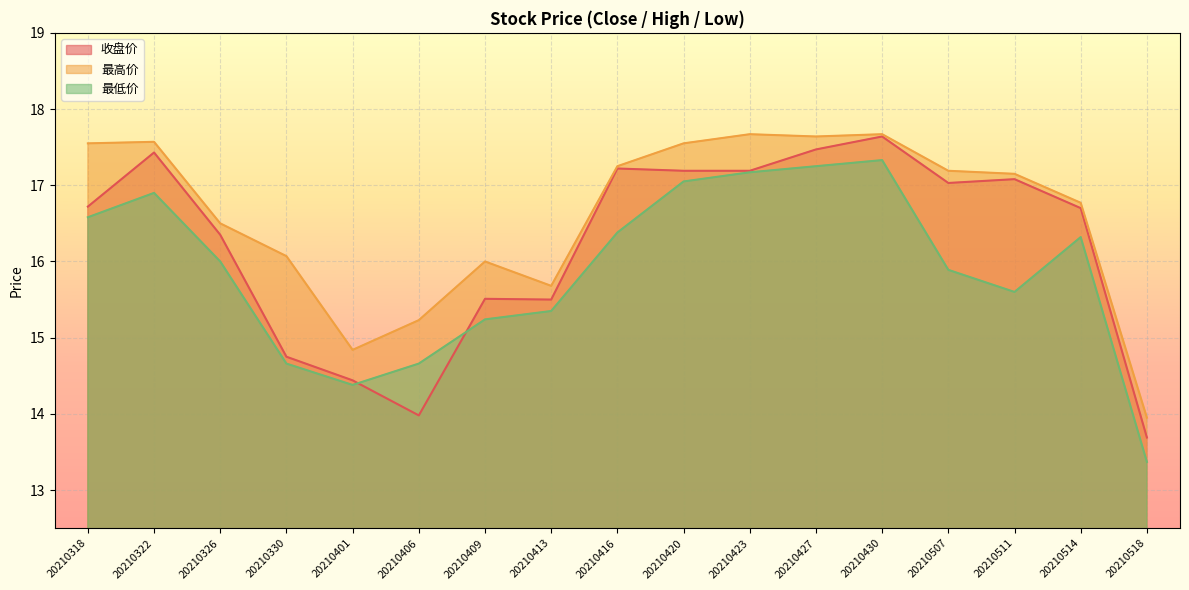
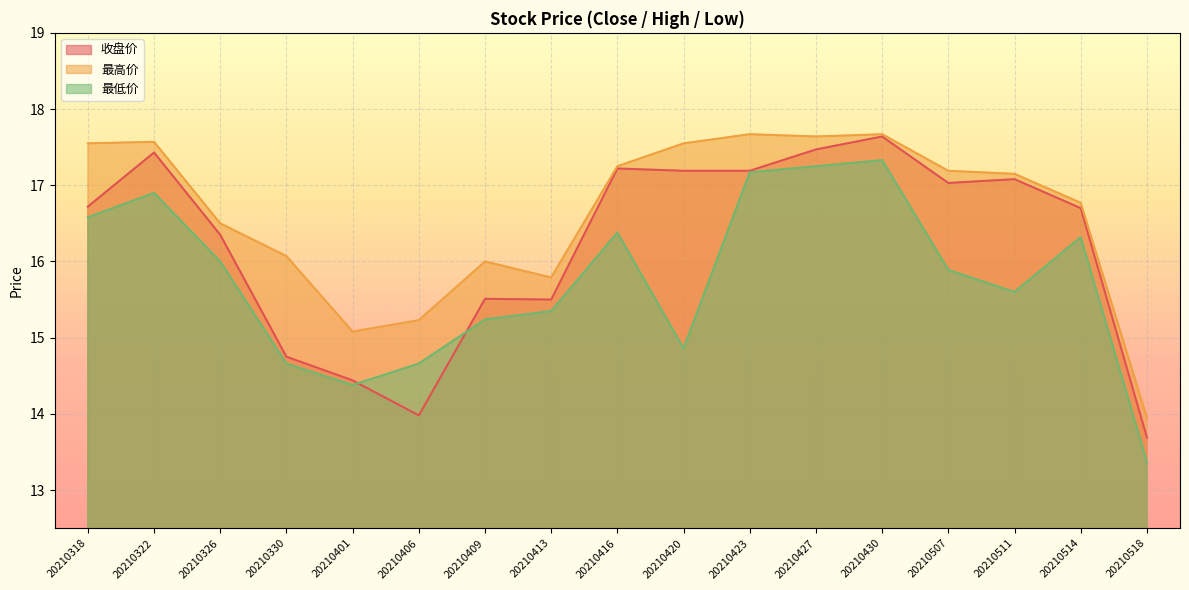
  {
    "收盘价": {
      "20210318": 16.7,
      "20210322": 17.4,
      "20210326": 16.4,
      "20210330": 14.8,
      "20210401": 14.4,
      "20210406": 14.0,
      "20210409": 15.5,
      "20210413": 15.5,
      "20210420": 17.2,
      "20210427": 17.5,
      "20210507": 17.0,
      "20210511": 17.1,
      "20210514": 16.7,
      "20210518": 13.7
    },
    "最高价": {
      "20210318": 17.6,
      "20210322": 17.6,
      "20210326": 16.5,
      "20210330": 16.1,
-     "20210401": 14.8,
+     "20210401": 15.1,
      "20210406": 15.2,
      "20210409": 16.0,
-     "20210413": 15.7,
+     "20210413": 15.8,
      "20210420": 17.6,
      "20210423": 17.7,
      "20210427": 17.6,
      "20210507": 17.2,
      "20210511": 17.2,
      "20210514": 16.8,
      "20210518": 14.0
    },
    "最低价": {
      "20210318": 16.6,
      "20210322": 16.9,
      "20210326": 16.0,
      "20210330": 14.7,
      "20210401": 14.4,
      "20210406": 14.7,
      "20210409": 15.2,
      "20210413": 15.4,
      "20210416": 16.4,
-     "20210420": 17.1,
+     "20210420": 14.9,
      "20210427": 17.3,
      "20210430": 17.3,
      "20210507": 15.9,
      "20210511": 15.6,
      "20210514": 16.3,
      "20210518": 13.4
    }
  }
